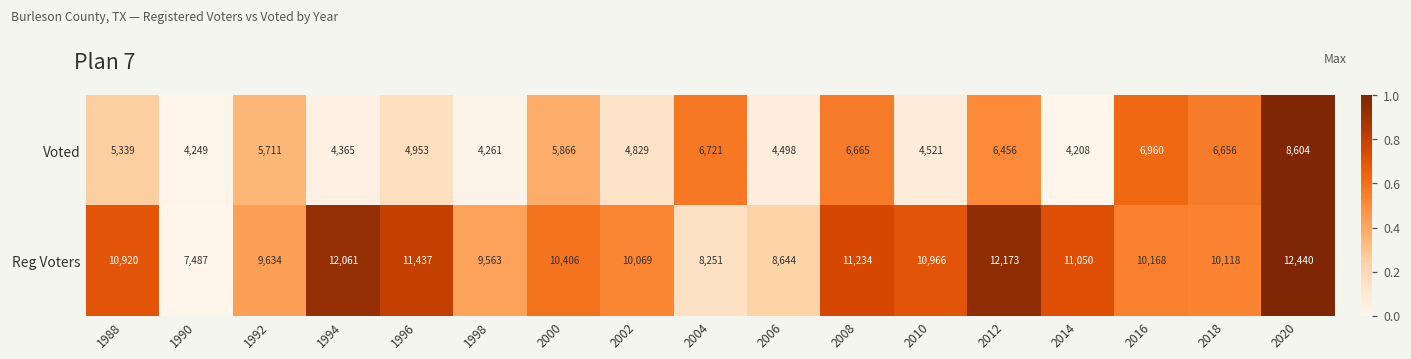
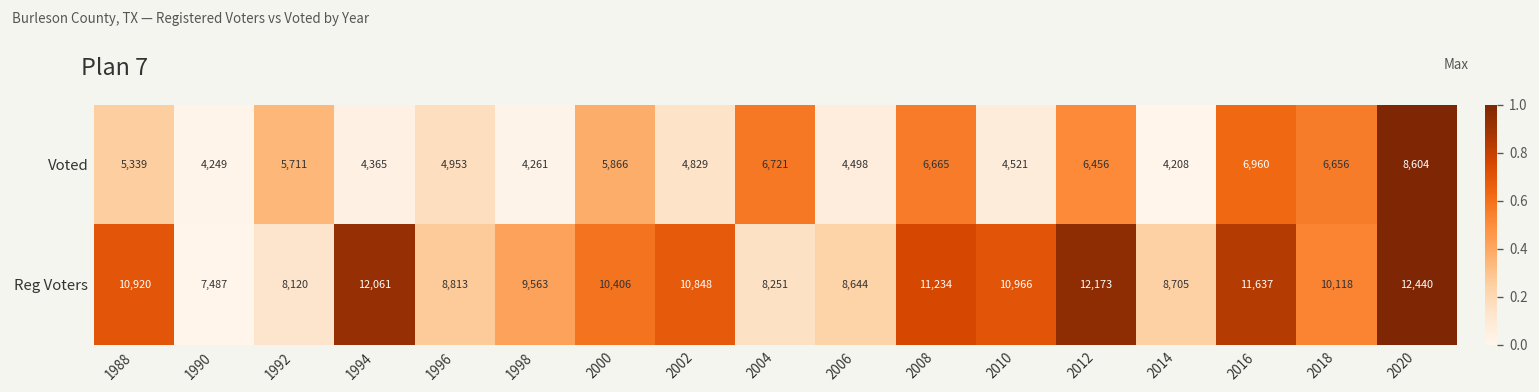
  {
    "Voted": {
      "1988": "5,339",
      "1990": "4,249",
      "1992": "5,711",
      "1994": "4,365",
      "1996": "4,953",
      "1998": "4,261",
      "2000": "5,866",
      "2002": "4,829",
      "2004": "6,721",
      "2006": "4,498",
      "2008": "6,665",
      "2010": "4,521",
      "2012": "6,456",
      "2014": "4,208",
      "2016": "6,960",
      "2018": "6,656",
      "2020": "8,604"
    },
    "Reg Voters": {
      "1988": "10,920",
      "1990": "7,487",
-     "1992": "9,634",
+     "1992": "8,120",
      "1994": "12,061",
-     "1996": "11,437",
+     "1996": "8,813",
      "1998": "9,563",
      "2000": "10,406",
-     "2002": "10,069",
+     "2002": "10,848",
      "2004": "8,251",
      "2006": "8,644",
      "2008": "11,234",
      "2010": "10,966",
      "2012": "12,173",
-     "2014": "11,050",
-     "2016": "10,168",
+     "2014": "8,705",
+     "2016": "11,637",
      "2018": "10,118",
      "2020": "12,440"
    }
  }
